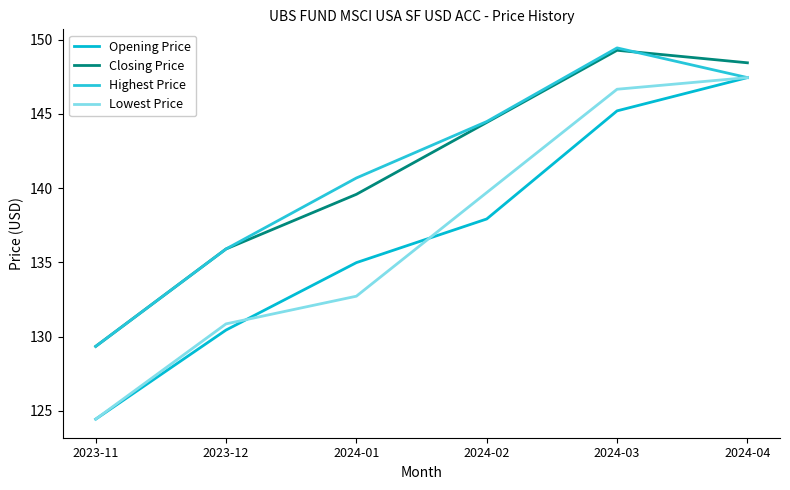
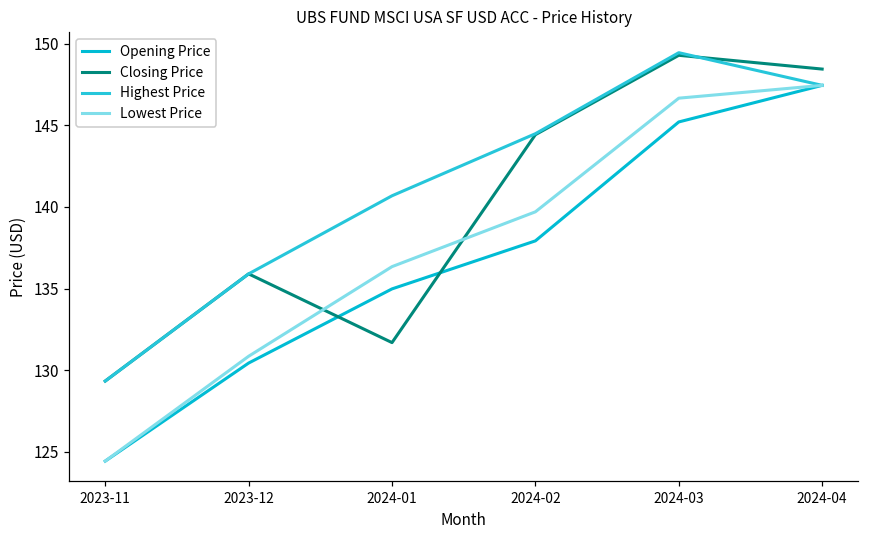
  {
    "Closing Price": {
-     "2024-01": 139.6,
+     "2024-01": 131.7,
      "2024-04": 148.4
    },
    "Lowest Price": {
      "2023-12": 130.9,
-     "2024-01": 132.7,
+     "2024-01": 136.3,
      "2024-02": 139.7,
      "2024-03": 146.7
    }
  }
